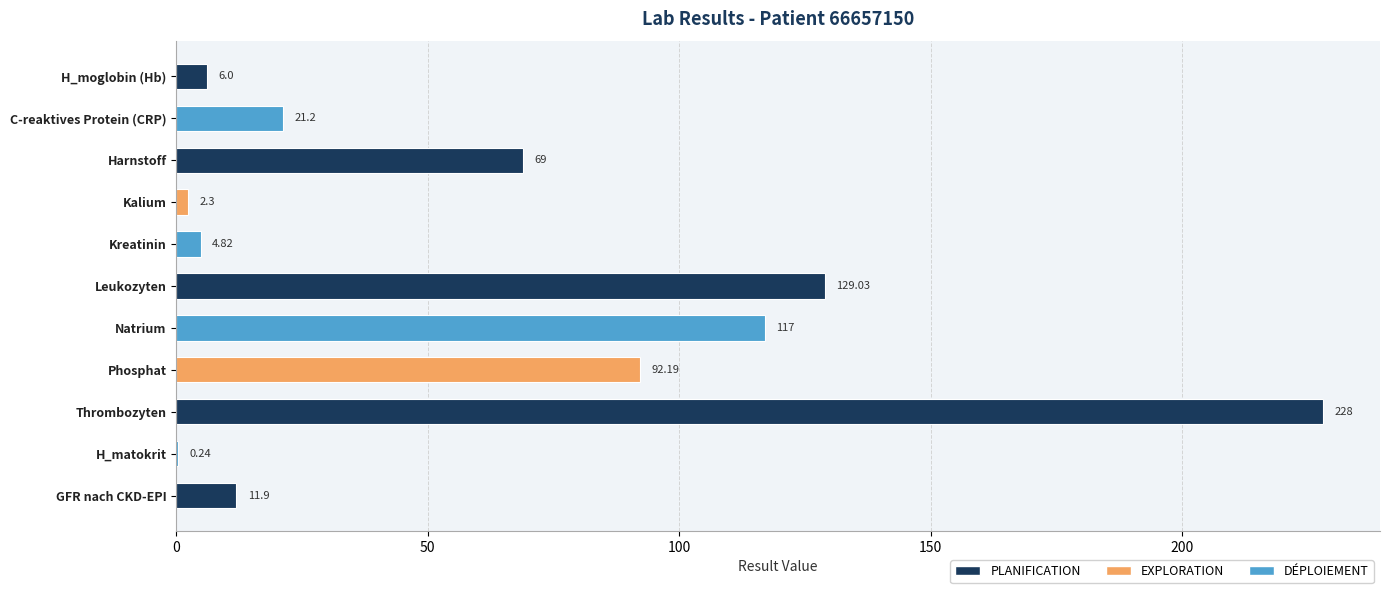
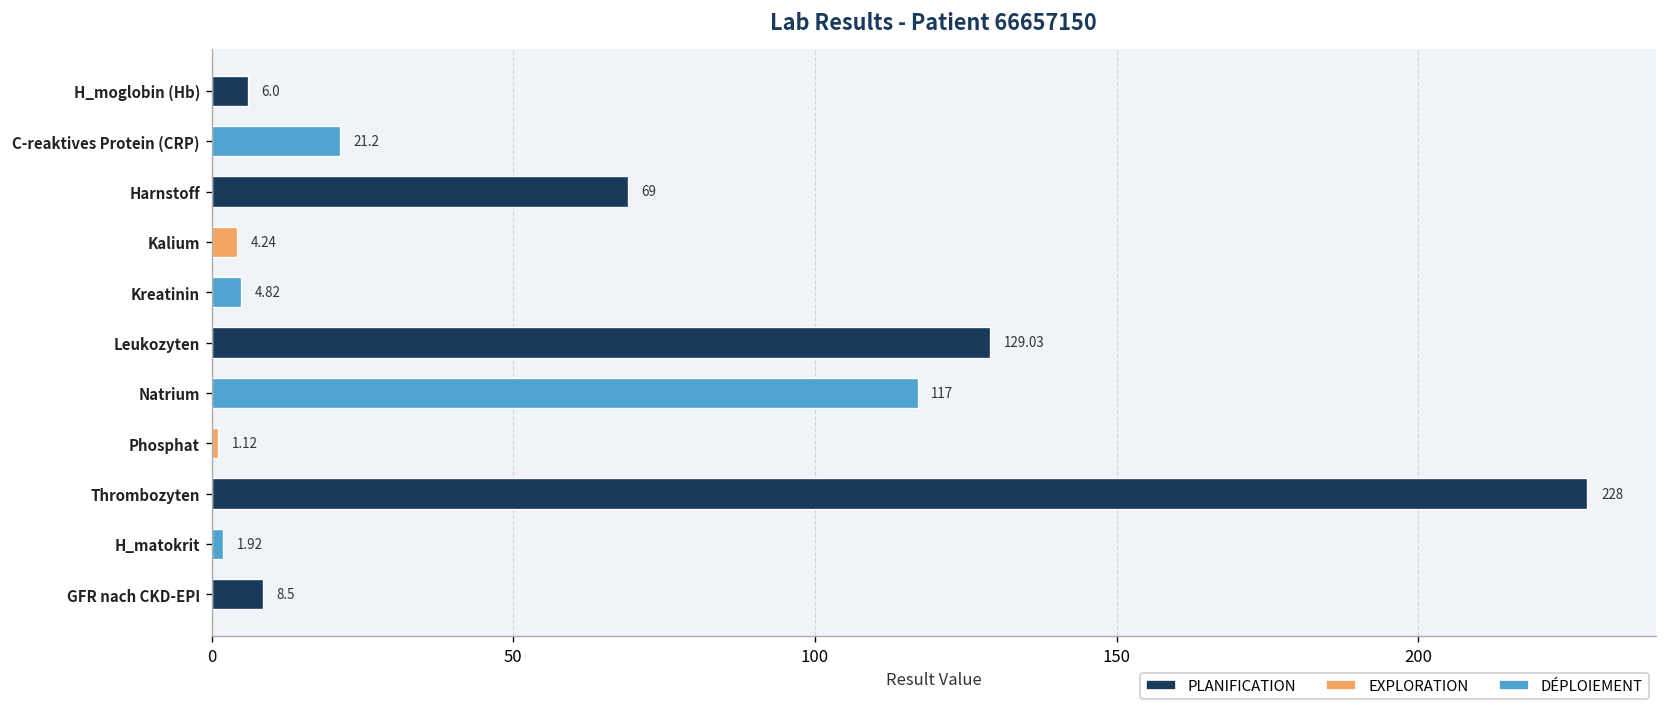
  {
    "H_moglobin (Hb)": 6.0,
    "C-reaktives Protein (CRP)": 21.2,
    "Harnstoff": 69,
-   "Kalium": 2.3,
+   "Kalium": 4.24,
    "Kreatinin": 4.82,
    "Leukozyten": 129.03,
    "Natrium": 117,
-   "Phosphat": 92.19,
+   "Phosphat": 1.12,
    "Thrombozyten": 228,
-   "H_matokrit": 0.24,
-   "GFR nach CKD-EPI": 11.9
+   "H_matokrit": 1.92,
+   "GFR nach CKD-EPI": 8.5
  }
